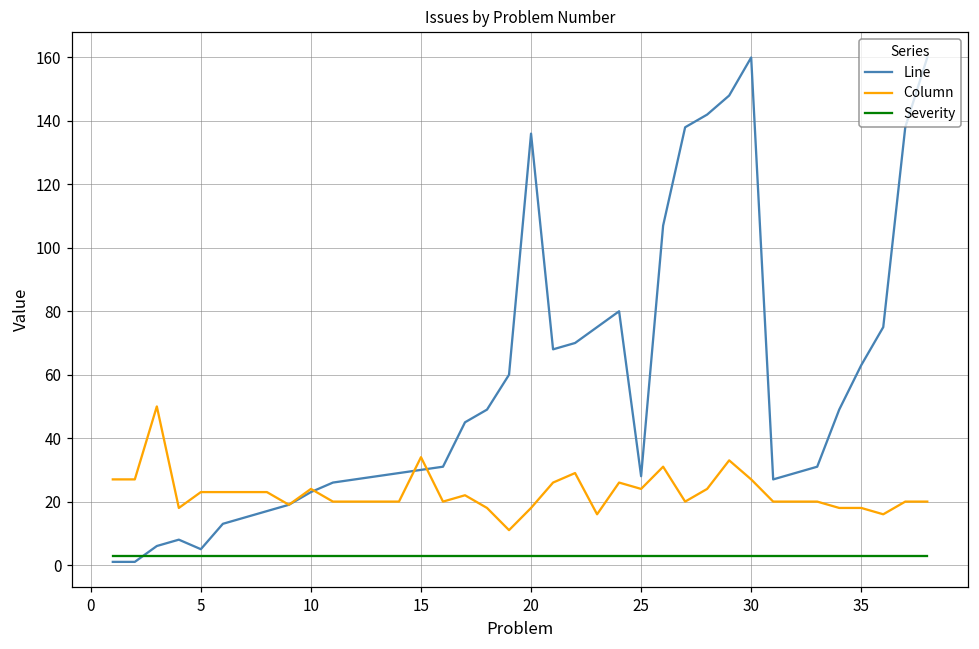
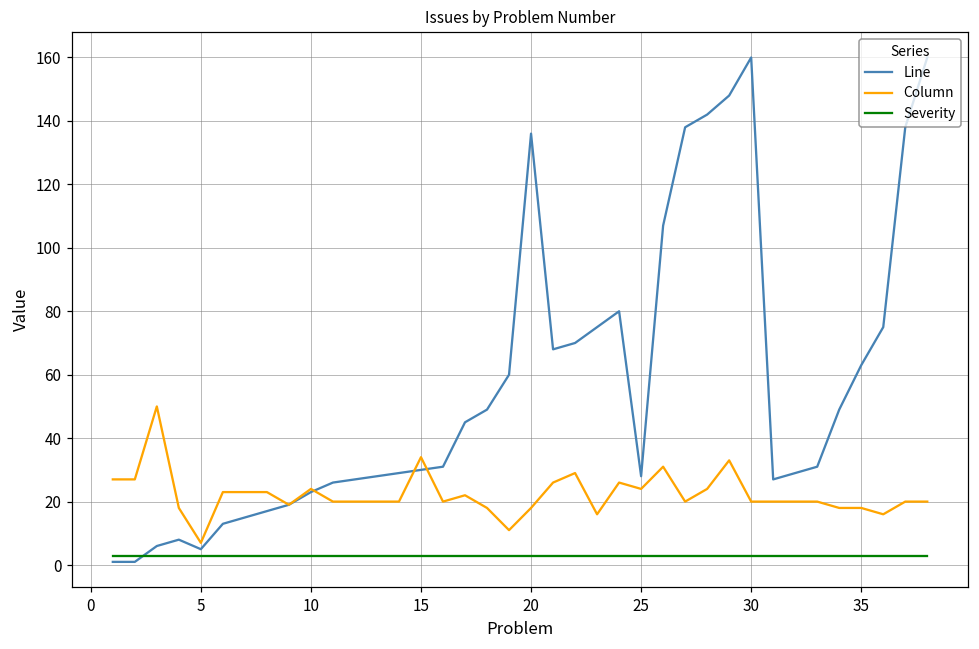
  {
    "Line": {
      "5": 5,
      "10": 23,
      "15": 30,
      "20": 136,
      "25": 28,
      "30": 160,
      "35": 63
    },
    "Column": {
-     "5": 23,
+     "5": 7,
      "10": 24,
      "15": 34,
      "20": 18,
      "25": 24,
-     "30": 27,
+     "30": 20,
      "35": 18
    },
    "Severity": {
      "5": 3,
      "10": 3,
      "15": 3,
      "20": 3,
      "25": 3,
      "30": 3,
      "35": 3
    }
  }
